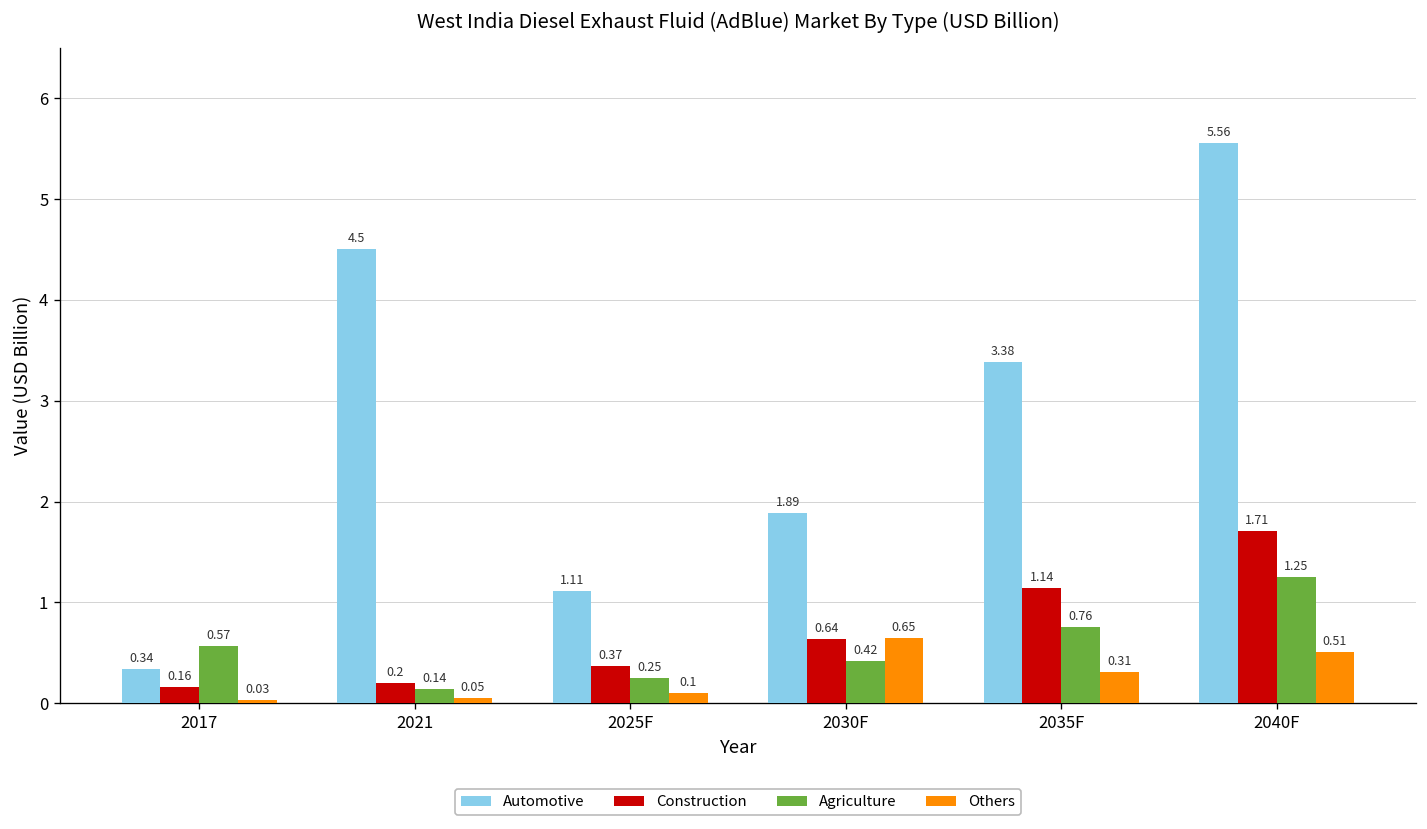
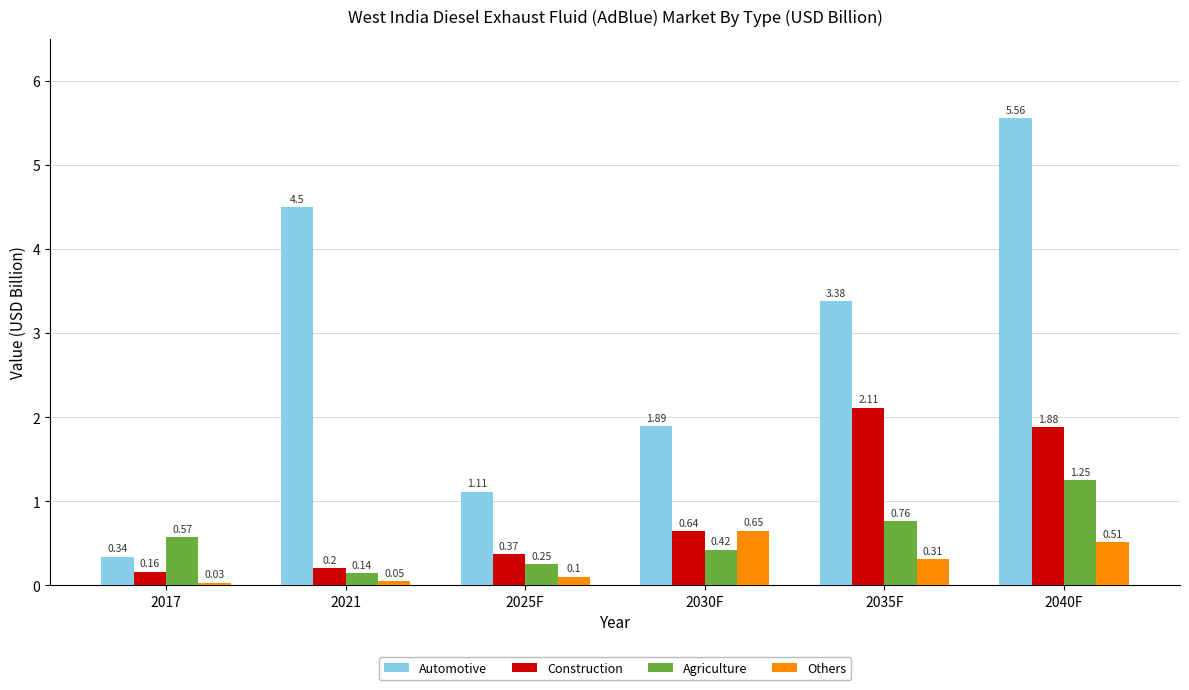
  {
    "Automotive": {
      "2017": 0.34,
      "2021": 4.5,
      "2025F": 1.11,
      "2030F": 1.89,
      "2035F": 3.38,
      "2040F": 5.56
    },
    "Construction": {
      "2017": 0.16,
      "2021": 0.2,
      "2025F": 0.37,
      "2030F": 0.64,
-     "2035F": 1.14,
-     "2040F": 1.71
+     "2035F": 2.11,
+     "2040F": 1.88
    },
    "Agriculture": {
      "2017": 0.57,
      "2021": 0.14,
      "2025F": 0.25,
      "2030F": 0.42,
      "2035F": 0.76,
      "2040F": 1.25
    },
    "Others": {
      "2017": 0.03,
      "2021": 0.05,
      "2025F": 0.1,
      "2030F": 0.65,
      "2035F": 0.31,
      "2040F": 0.51
    }
  }
